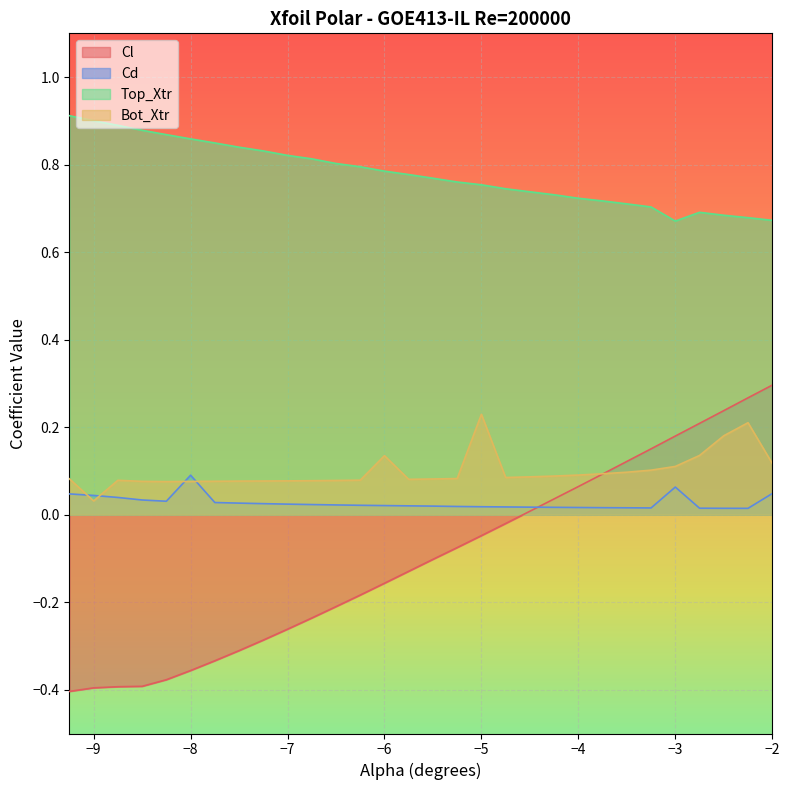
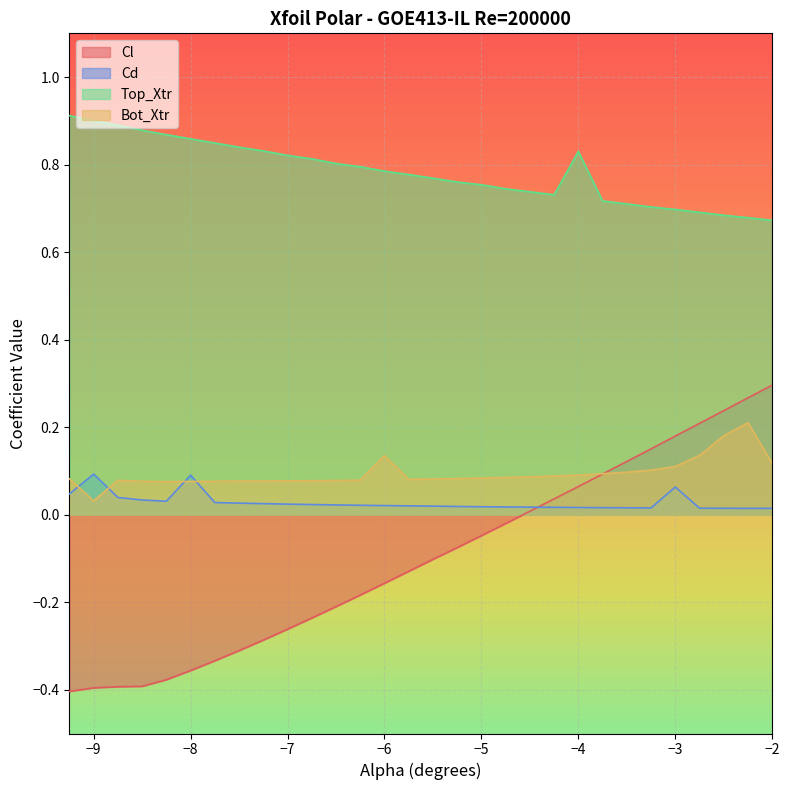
  {
    "Cd": {
-     "−9": 0.04,
+     "−9": 0.09,
      "−8": 0.09,
      "−7": 0.02,
      "−6": 0.02,
      "−5": 0.02,
      "−4": 0.02,
      "−3": 0.06,
-     "−2": 0.05
+     "−2": 0.01
    },
    "Top_Xtr": {
      "−8": 0.86,
      "−7": 0.82,
      "−6": 0.79,
      "−5": 0.75,
-     "−4": 0.72,
-     "−3": 0.67,
+     "−4": 0.83,
+     "−3": 0.70,
      "−2": 0.67
    },
    "Bot_Xtr": {
      "−9": 0.03,
      "−8": 0.08,
      "−7": 0.08,
      "−6": 0.13,
-     "−5": 0.23,
+     "−5": 0.08,
      "−4": 0.09,
      "−3": 0.11,
      "−2": 0.12
    }
  }
